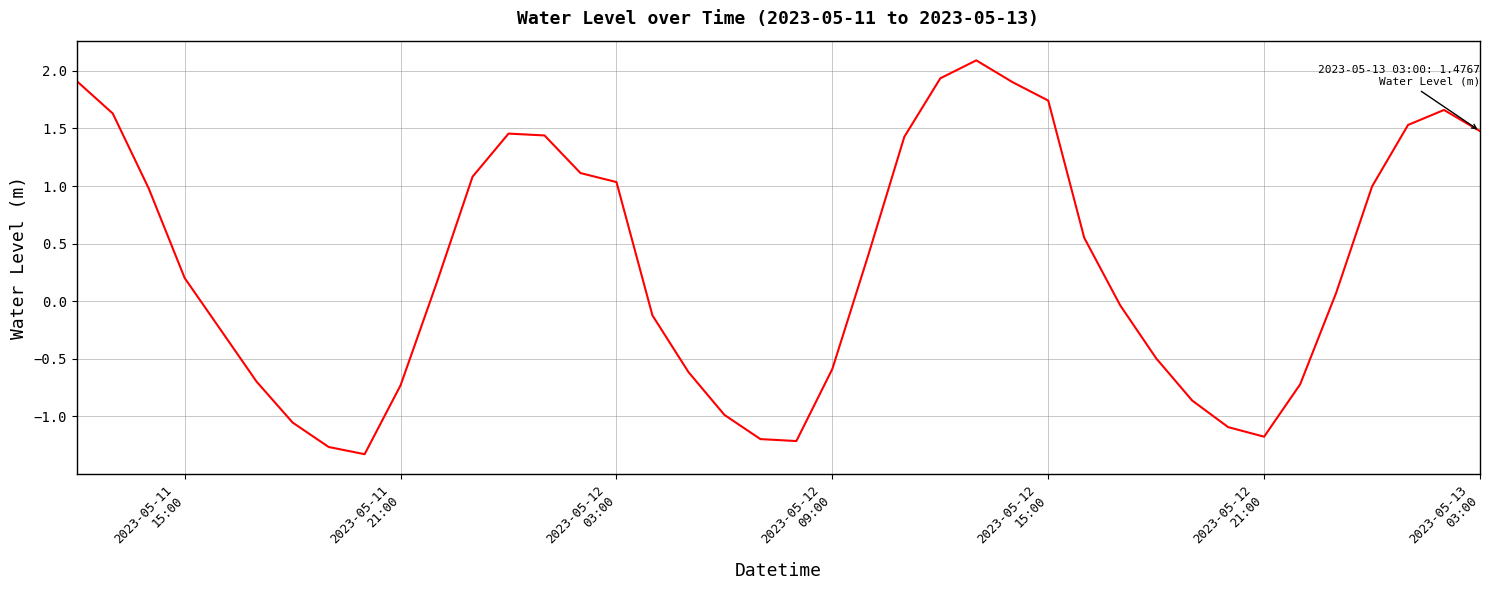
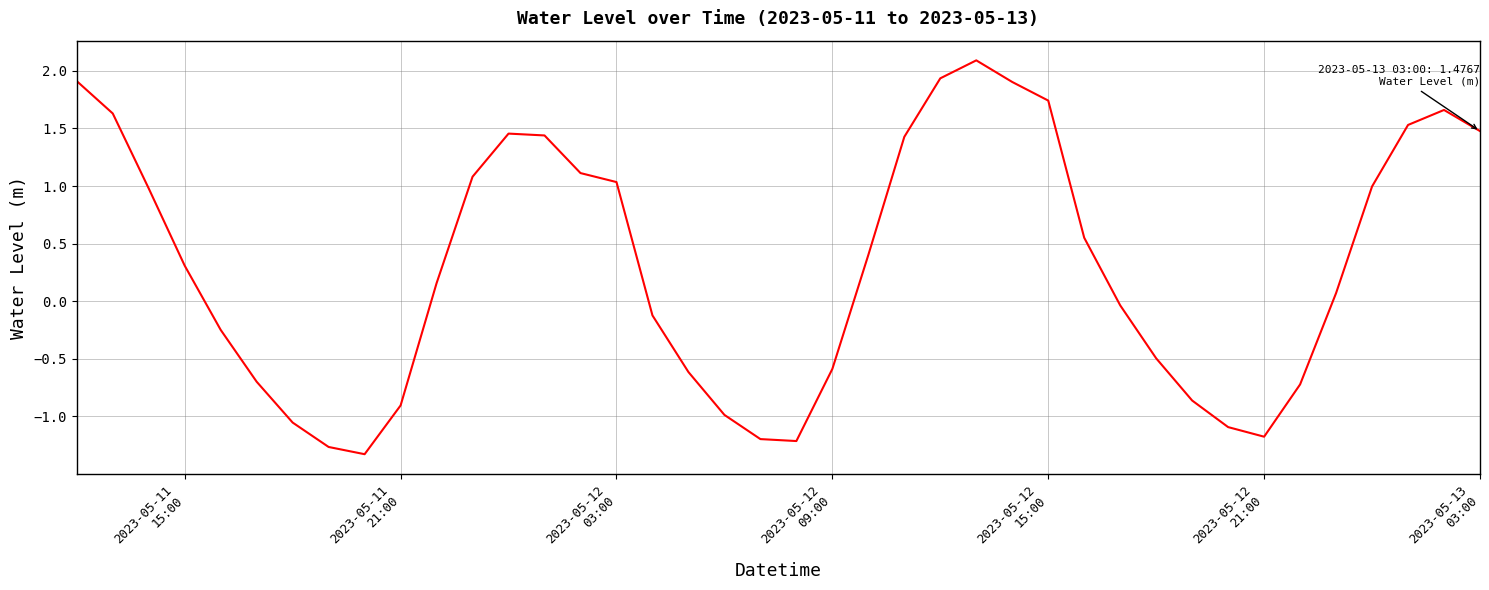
  {
-   "2023-05-11 15:00": 0.20,
-   "2023-05-11 21:00": -0.73,
+   "2023-05-11 15:00": 0.31,
+   "2023-05-11 21:00": -0.90,
    "2023-05-12 03:00": 1.03,
    "2023-05-12 09:00": -0.59,
    "2023-05-12 15:00": 1.74,
    "2023-05-12 21:00": -1.18,
    "2023-05-13 03:00": 1.48
  }
